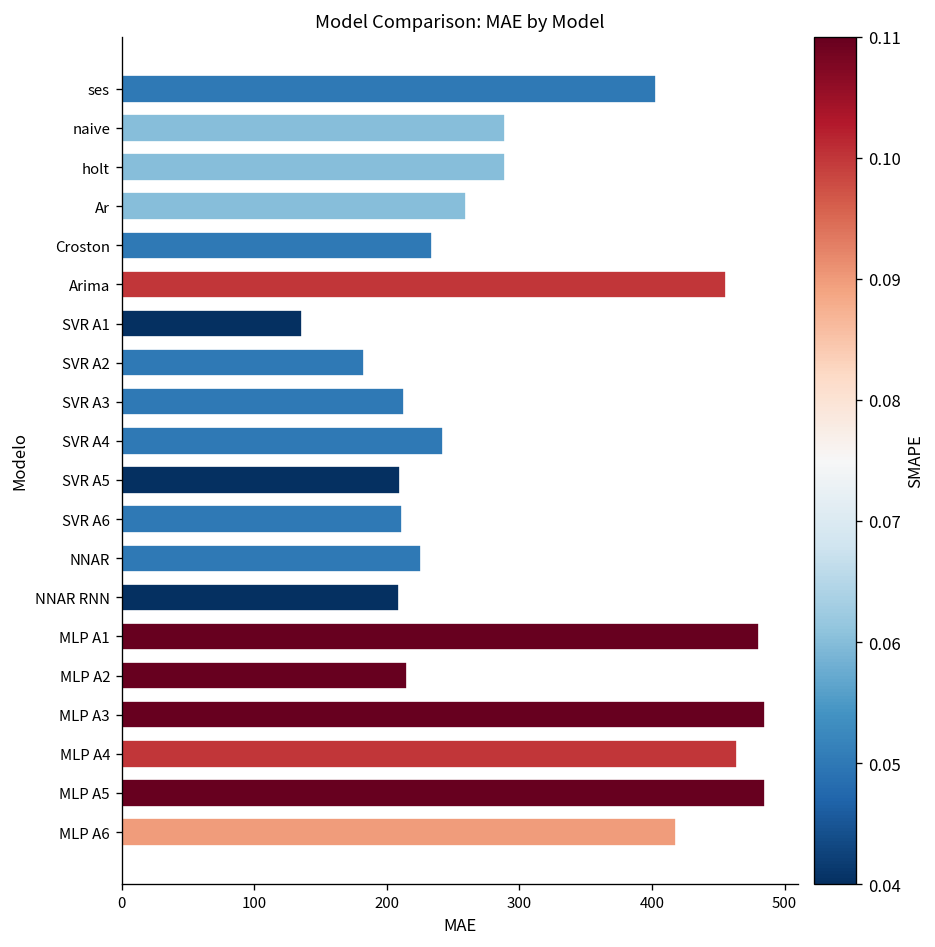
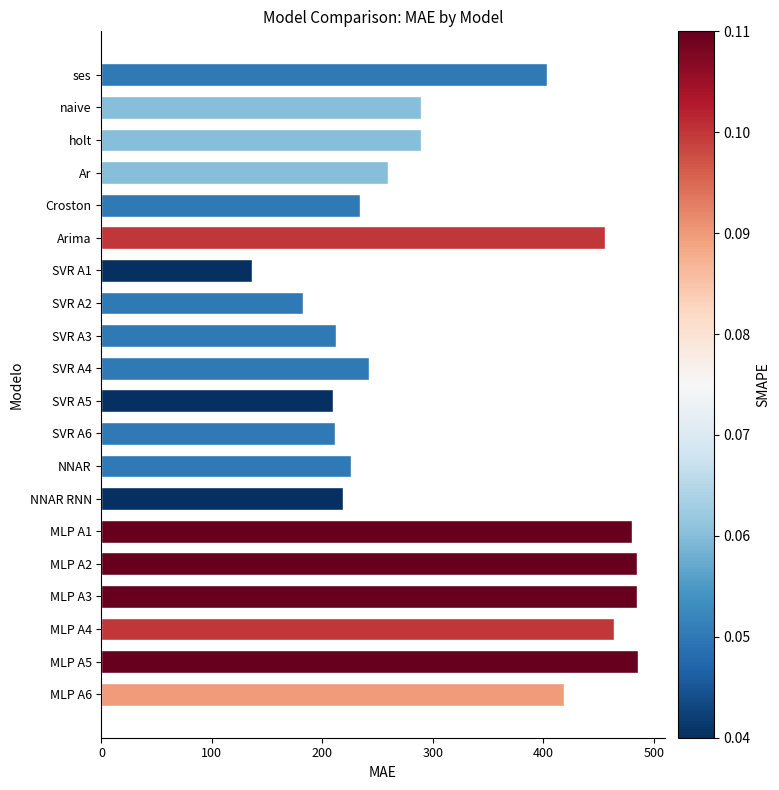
  {
    "ses": 403,
    "naive": 289,
    "holt": 289,
    "Ar": 259,
    "Croston": 234,
    "Arima": 455,
    "SVR A1": 136,
    "SVR A2": 183,
    "SVR A3": 213,
    "SVR A4": 243,
    "SVR A5": 210,
    "SVR A6": 211,
    "NNAR": 226,
-   "NNAR RNN": 209,
+   "NNAR RNN": 219,
    "MLP A1": 480,
-   "MLP A2": 215,
+   "MLP A2": 485,
    "MLP A3": 485,
    "MLP A4": 464,
    "MLP A5": 485,
    "MLP A6": 418
  }
